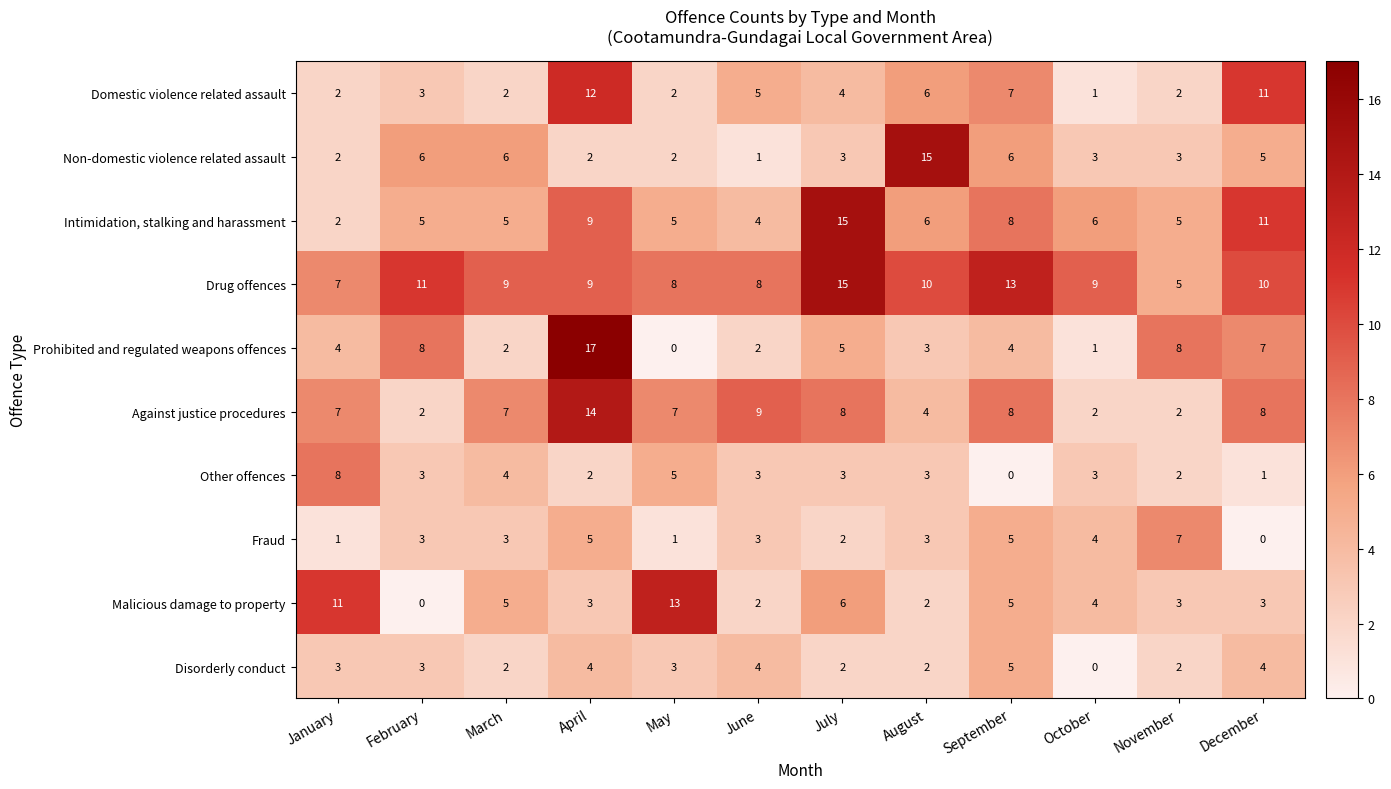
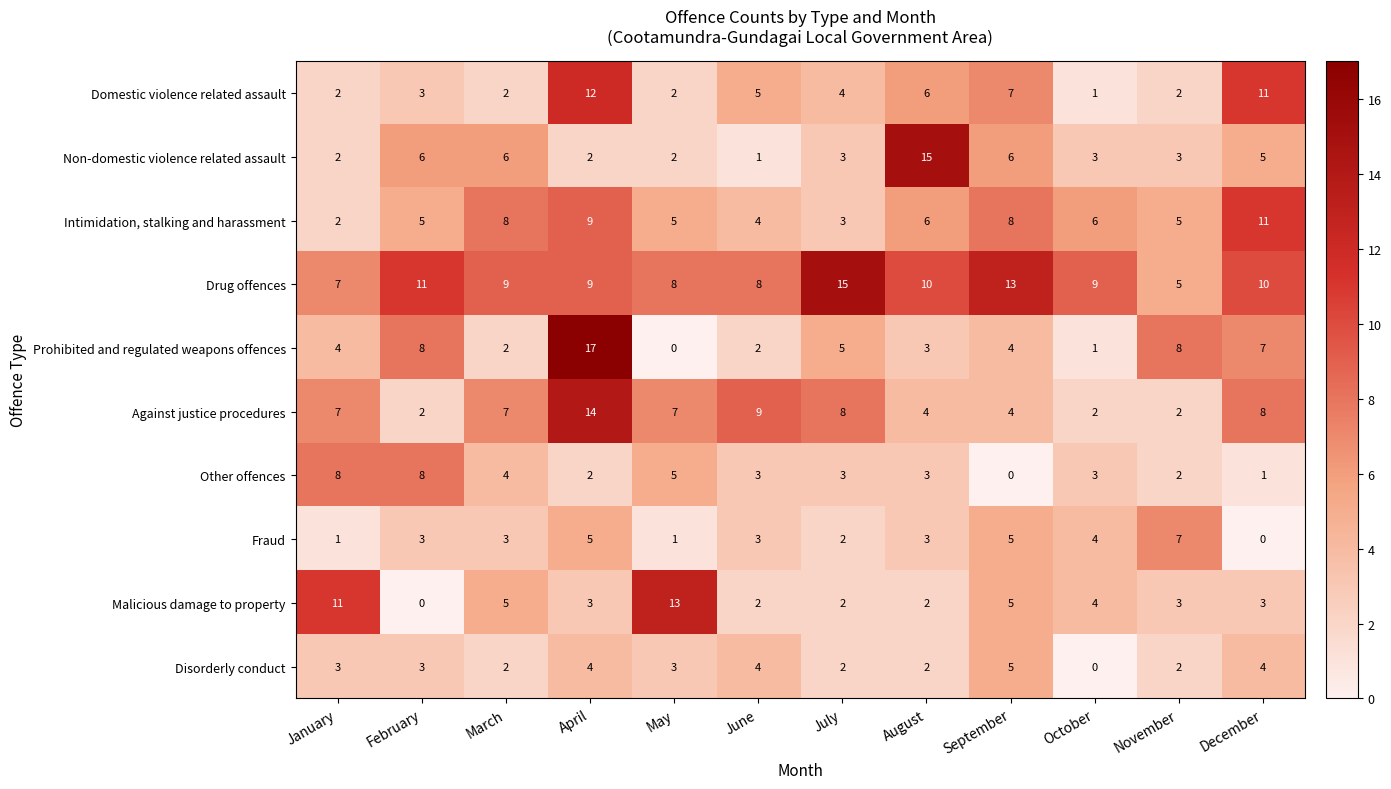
  {
    "Domestic violence related assault": {
      "January": 2,
      "February": 3,
      "March": 2,
      "April": 12,
      "May": 2,
      "June": 5,
      "July": 4,
      "August": 6,
      "September": 7,
      "October": 1,
      "November": 2,
      "December": 11
    },
    "Non-domestic violence related assault": {
      "January": 2,
      "February": 6,
      "March": 6,
      "April": 2,
      "May": 2,
      "June": 1,
      "July": 3,
      "August": 15,
      "September": 6,
      "October": 3,
      "November": 3,
      "December": 5
    },
    "Intimidation, stalking and harassment": {
      "January": 2,
      "February": 5,
-     "March": 5,
+     "March": 8,
      "April": 9,
      "May": 5,
      "June": 4,
-     "July": 15,
+     "July": 3,
      "August": 6,
      "September": 8,
      "October": 6,
      "November": 5,
      "December": 11
    },
    "Drug offences": {
      "January": 7,
      "February": 11,
      "March": 9,
      "April": 9,
      "May": 8,
      "June": 8,
      "July": 15,
      "August": 10,
      "September": 13,
      "October": 9,
      "November": 5,
      "December": 10
    },
    "Prohibited and regulated weapons offences": {
      "January": 4,
      "February": 8,
      "March": 2,
      "April": 17,
      "May": 0,
      "June": 2,
      "July": 5,
      "August": 3,
      "September": 4,
      "October": 1,
      "November": 8,
      "December": 7
    },
    "Against justice procedures": {
      "January": 7,
      "February": 2,
      "March": 7,
      "April": 14,
      "May": 7,
      "June": 9,
      "July": 8,
      "August": 4,
-     "September": 8,
+     "September": 4,
      "October": 2,
      "November": 2,
      "December": 8
    },
    "Other offences": {
      "January": 8,
-     "February": 3,
+     "February": 8,
      "March": 4,
      "April": 2,
      "May": 5,
      "June": 3,
      "July": 3,
      "August": 3,
      "September": 0,
      "October": 3,
      "November": 2,
      "December": 1
    },
    "Fraud": {
      "January": 1,
      "February": 3,
      "March": 3,
      "April": 5,
      "May": 1,
      "June": 3,
      "July": 2,
      "August": 3,
      "September": 5,
      "October": 4,
      "November": 7,
      "December": 0
    },
    "Malicious damage to property": {
      "January": 11,
      "February": 0,
      "March": 5,
      "April": 3,
      "May": 13,
      "June": 2,
-     "July": 6,
+     "July": 2,
      "August": 2,
      "September": 5,
      "October": 4,
      "November": 3,
      "December": 3
    },
    "Disorderly conduct": {
      "January": 3,
      "February": 3,
      "March": 2,
      "April": 4,
      "May": 3,
      "June": 4,
      "July": 2,
      "August": 2,
      "September": 5,
      "October": 0,
      "November": 2,
      "December": 4
    }
  }
